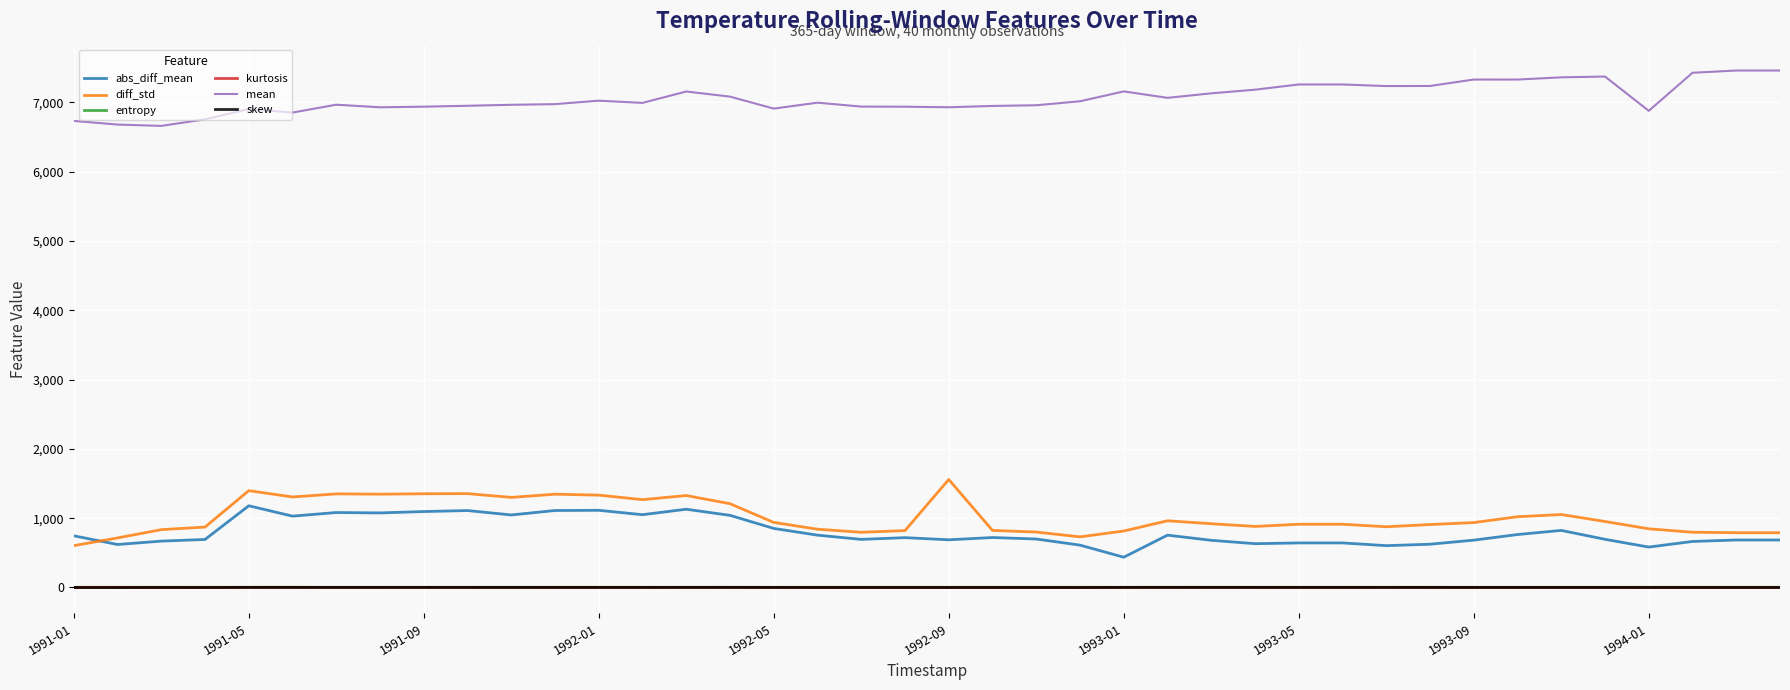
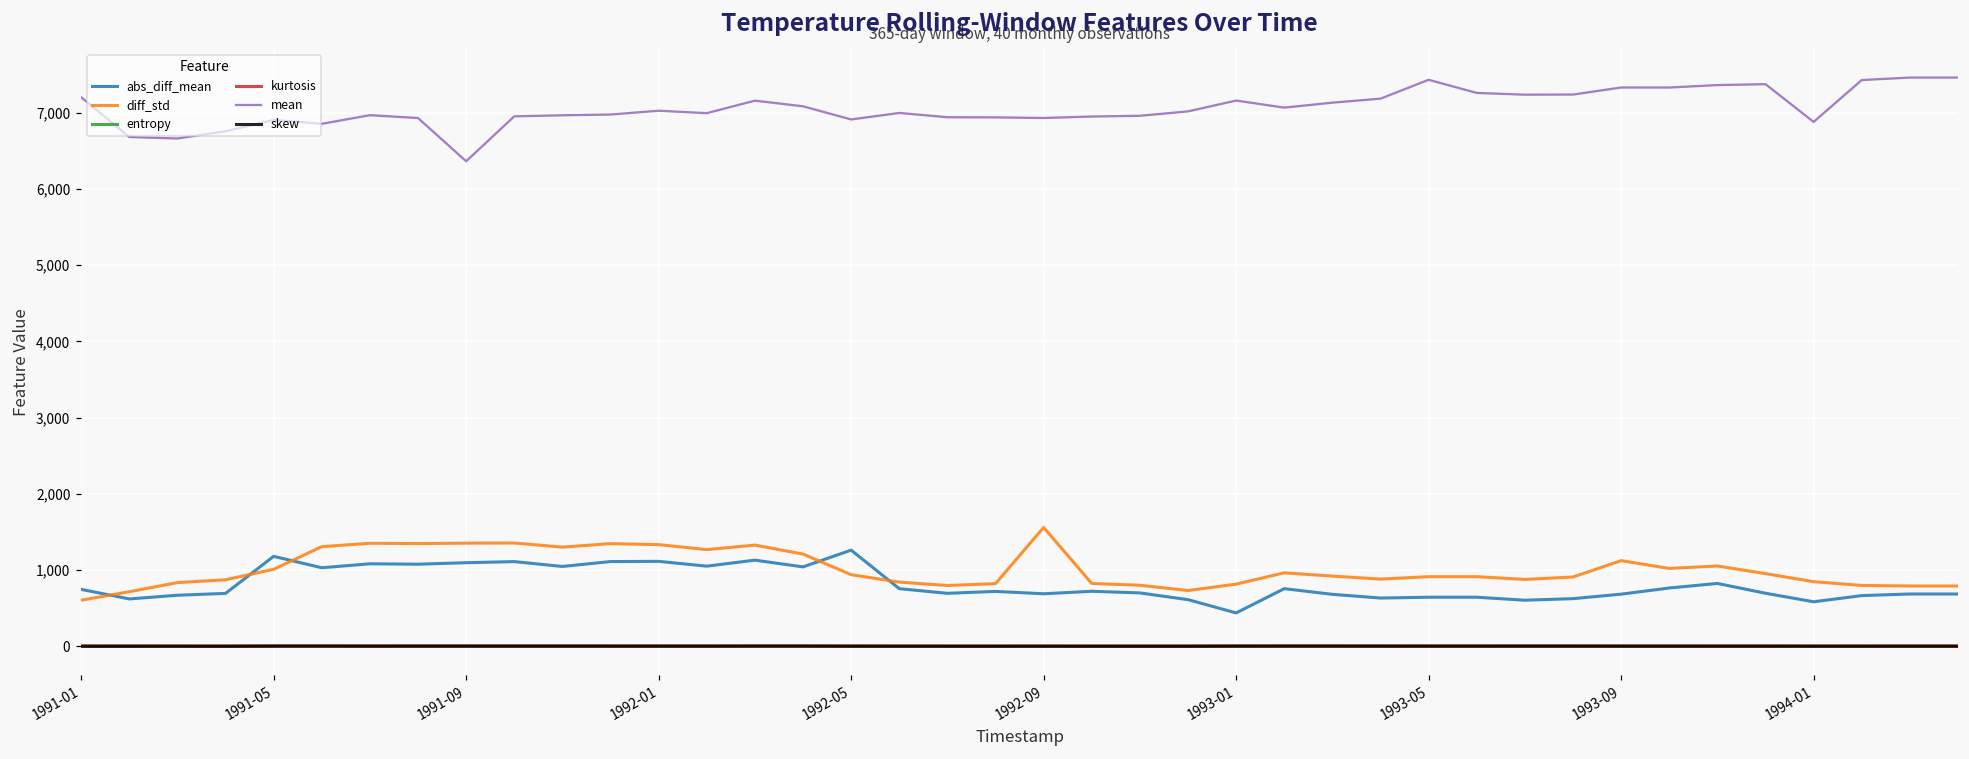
  {
    "abs_diff_mean": {
      "1991-01": "700",
      "1991-05": "1,200",
      "1991-09": "1,100",
      "1992-01": "1,100",
-     "1992-05": "900",
+     "1992-05": "1,300",
      "1992-09": "700",
      "1993-01": "400",
      "1993-05": "600",
      "1993-09": "700",
      "1994-01": "600"
    },
    "diff_std": {
      "1991-01": "600",
-     "1991-05": "1,400",
+     "1991-05": "1,000",
      "1991-09": "1,400",
      "1992-01": "1,300",
      "1992-05": "900",
      "1992-09": "1,600",
      "1993-01": "800",
      "1993-05": "900",
-     "1993-09": "900",
+     "1993-09": "1,100",
      "1994-01": "800"
    },
    "mean": {
-     "1991-01": "6,700",
-     "1991-09": "6,900",
+     "1991-01": "7,200",
+     "1991-09": "6,400",
      "1992-01": "7,000",
      "1992-05": "6,900",
      "1992-09": "6,900",
      "1993-01": "7,200",
-     "1993-05": "7,300",
+     "1993-05": "7,400",
      "1993-09": "7,300",
      "1994-01": "6,900"
    }
  }
